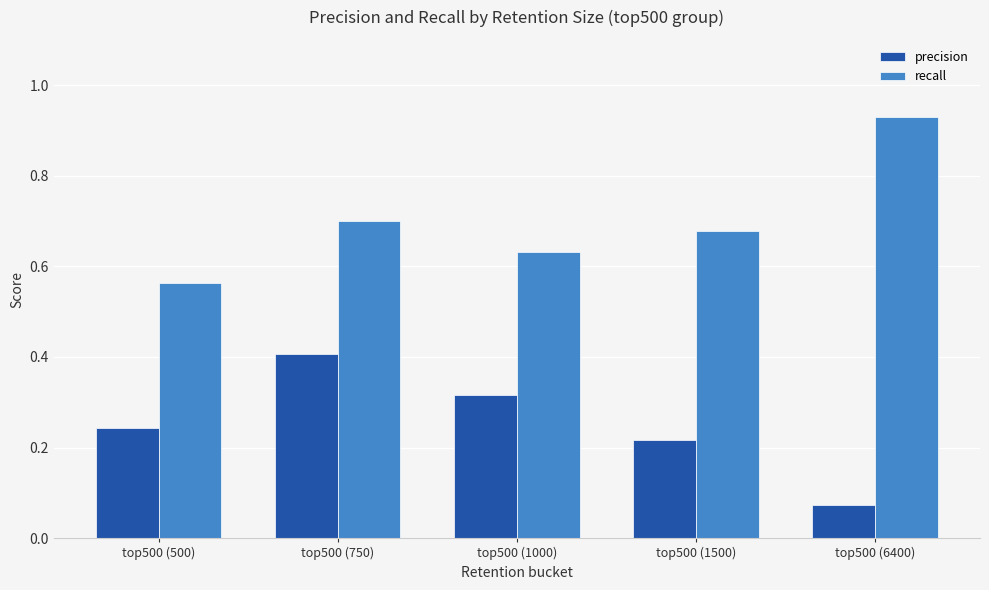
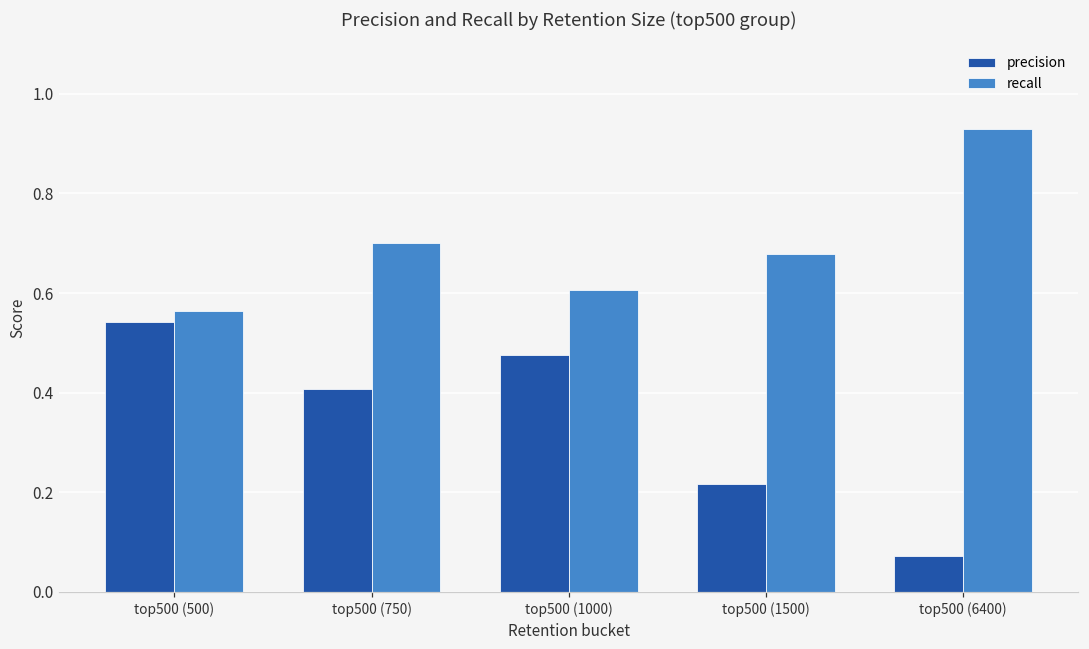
  {
    "precision": {
-     "top500 (500)": 0.24,
+     "top500 (500)": 0.54,
      "top500 (750)": 0.41,
-     "top500 (1000)": 0.32,
+     "top500 (1000)": 0.48,
      "top500 (1500)": 0.22,
      "top500 (6400)": 0.07
    },
    "recall": {
      "top500 (500)": 0.56,
      "top500 (750)": 0.70,
-     "top500 (1000)": 0.63,
+     "top500 (1000)": 0.61,
      "top500 (1500)": 0.68,
      "top500 (6400)": 0.93
    }
  }
